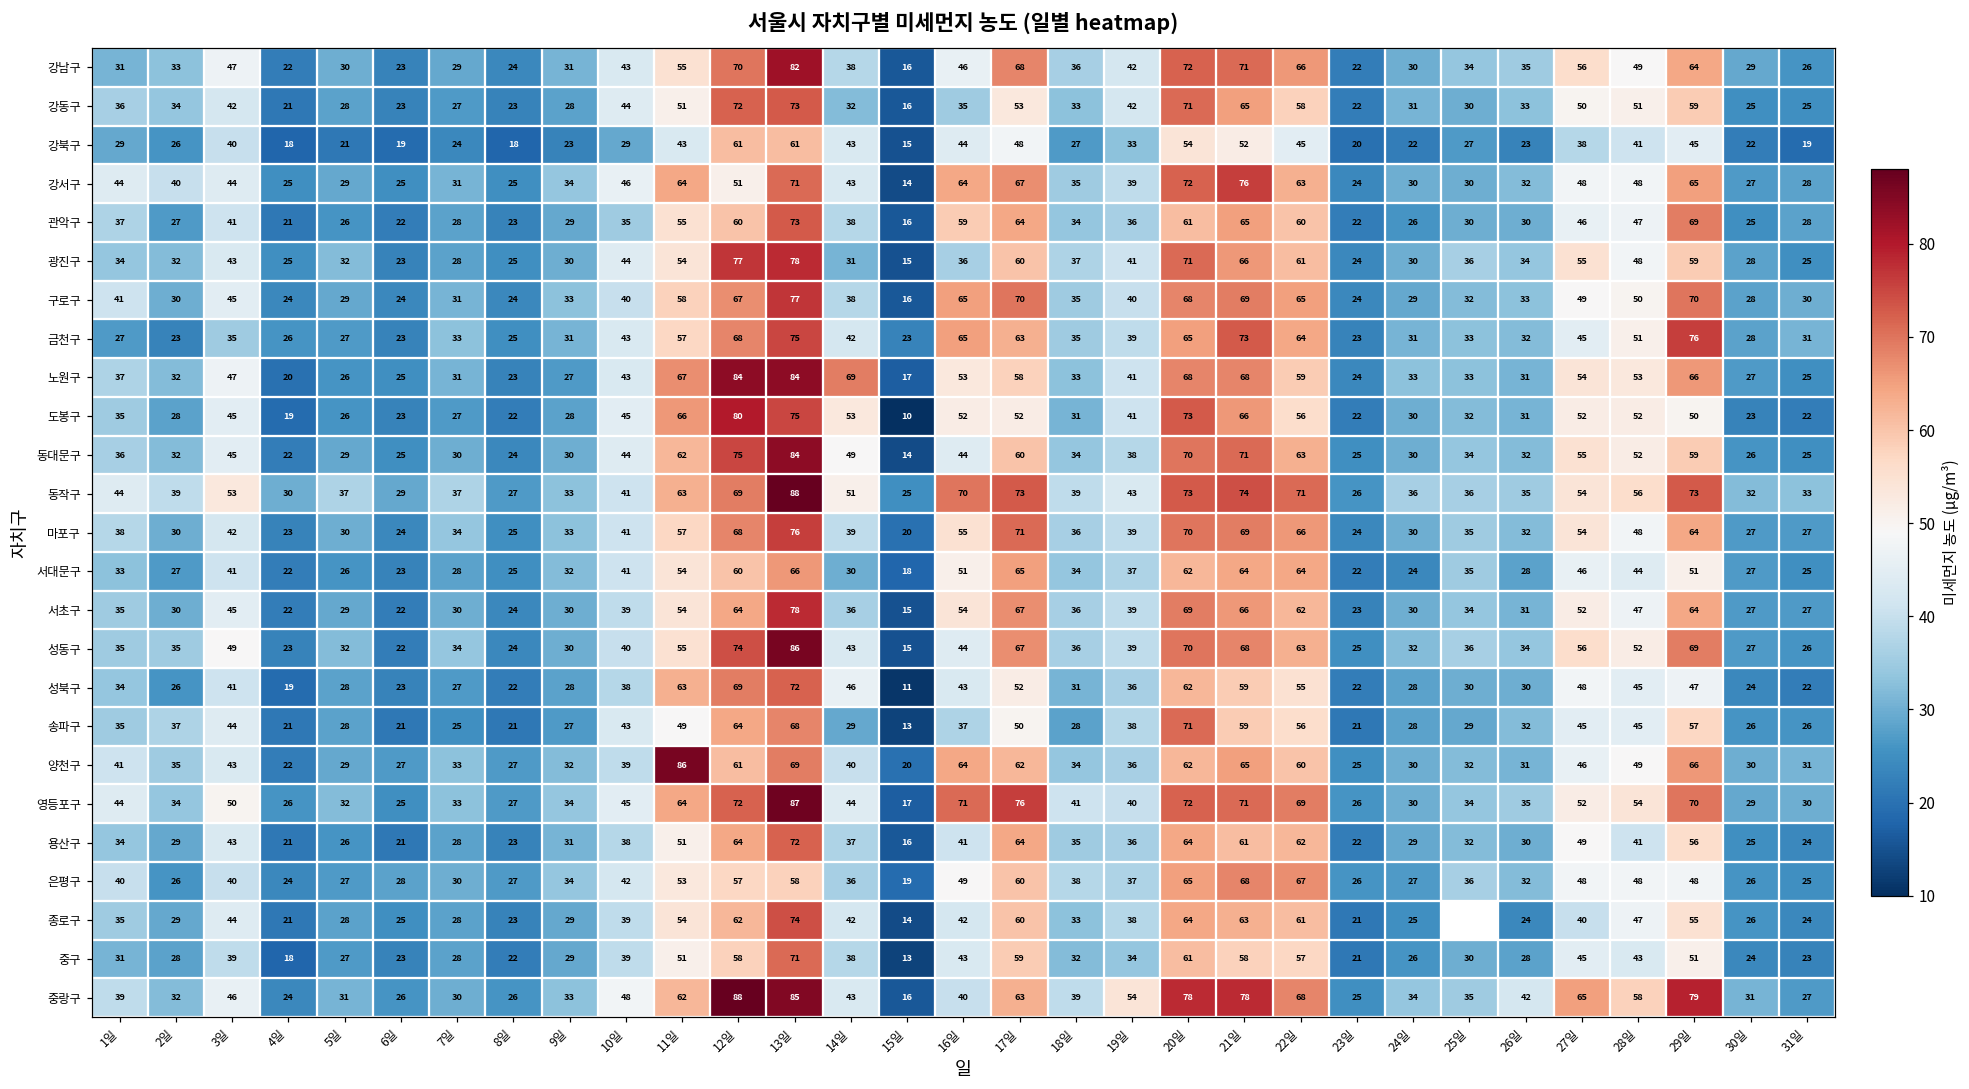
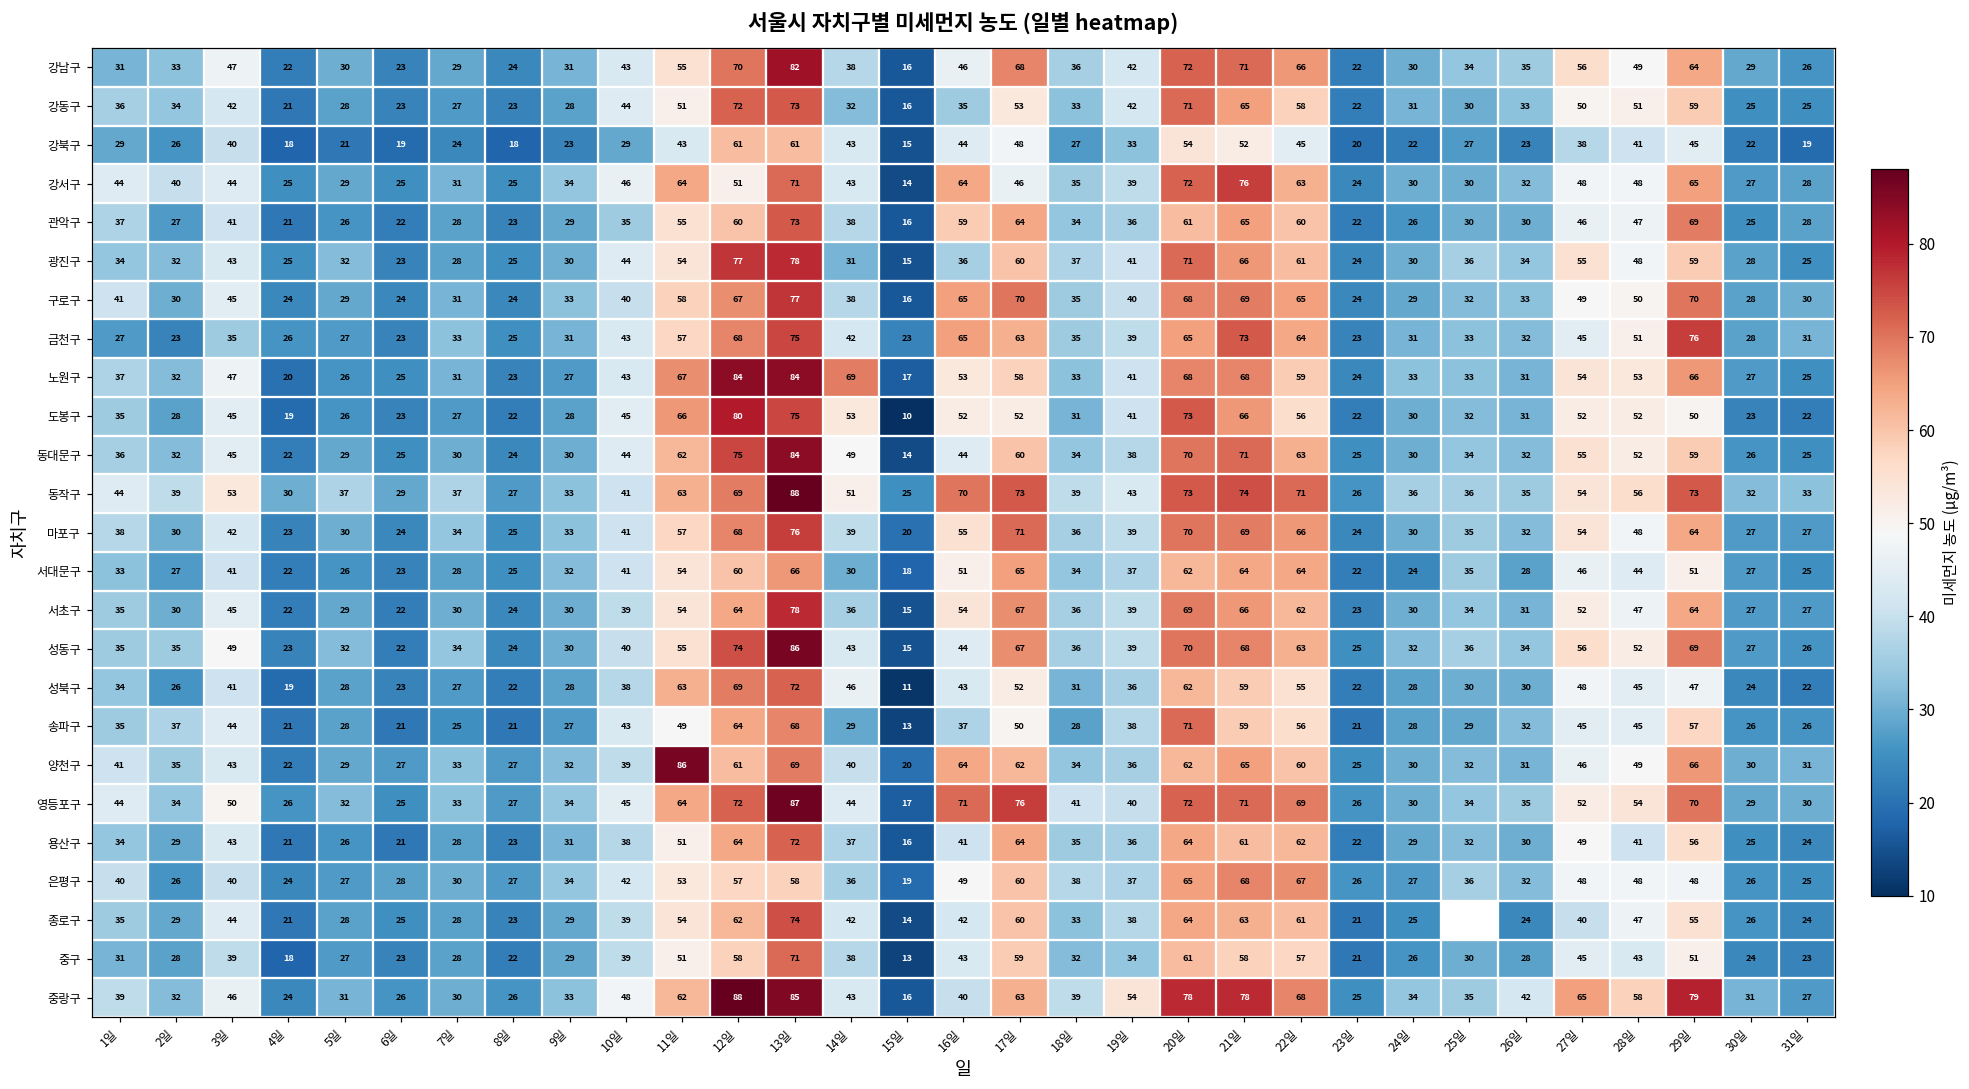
  {
    "강서구": {
      "1일": 44,
      "2일": 40,
      "3일": 44,
      "4일": 25,
      "5일": 29,
      "6일": 25,
      "7일": 31,
      "8일": 25,
      "9일": 34,
      "10일": 46,
      "11일": 64,
      "12일": 51,
      "13일": 71,
      "14일": 43,
      "15일": 14,
      "16일": 64,
-     "17일": 67,
+     "17일": 46,
      "18일": 35,
      "19일": 39,
      "20일": 72,
      "21일": 76,
      "22일": 63,
      "23일": 24,
      "24일": 30,
      "25일": 30,
      "26일": 32,
      "27일": 48,
      "28일": 48,
      "29일": 65,
      "30일": 27,
      "31일": 28
    }
  }
